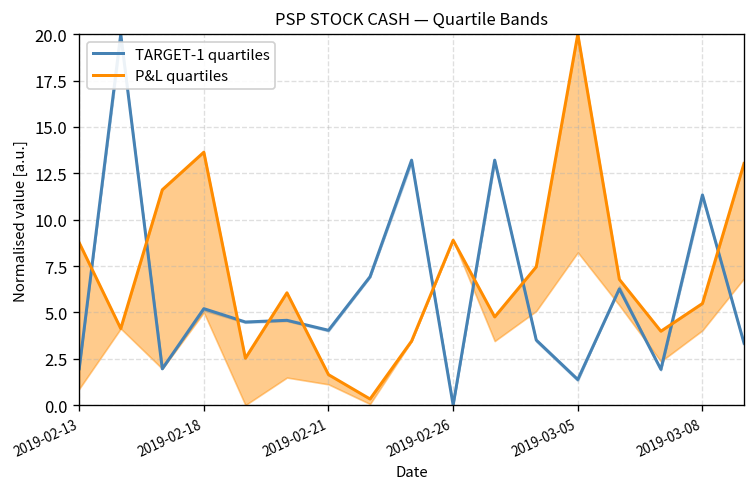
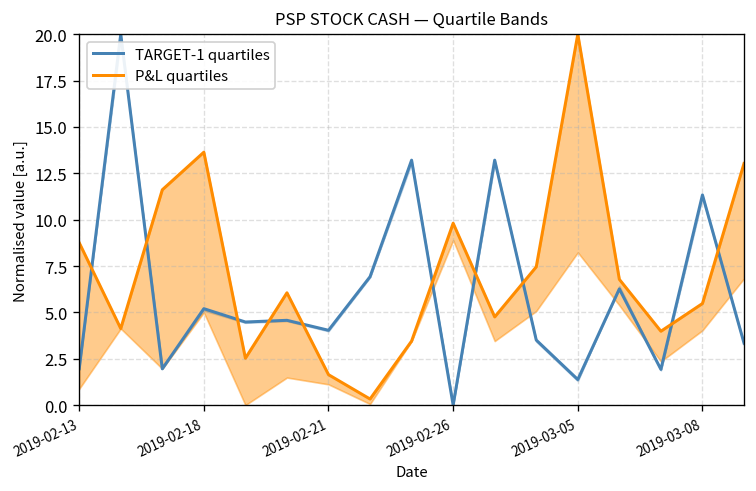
  {
    "P&L quartiles": {
      "2019-02-13": 8.8,
      "2019-02-18": 13.6,
      "2019-02-21": 1.6,
-     "2019-02-26": 8.9,
+     "2019-02-26": 9.8,
      "2019-03-05": 20.0,
      "2019-03-08": 5.5
    }
  }
